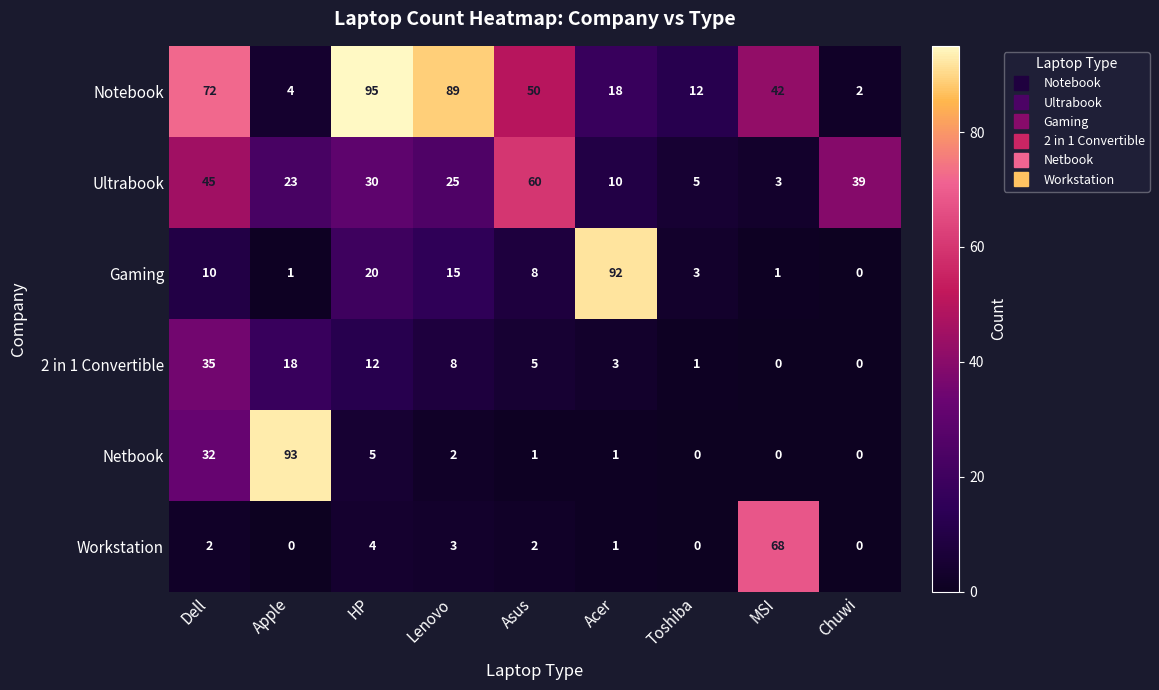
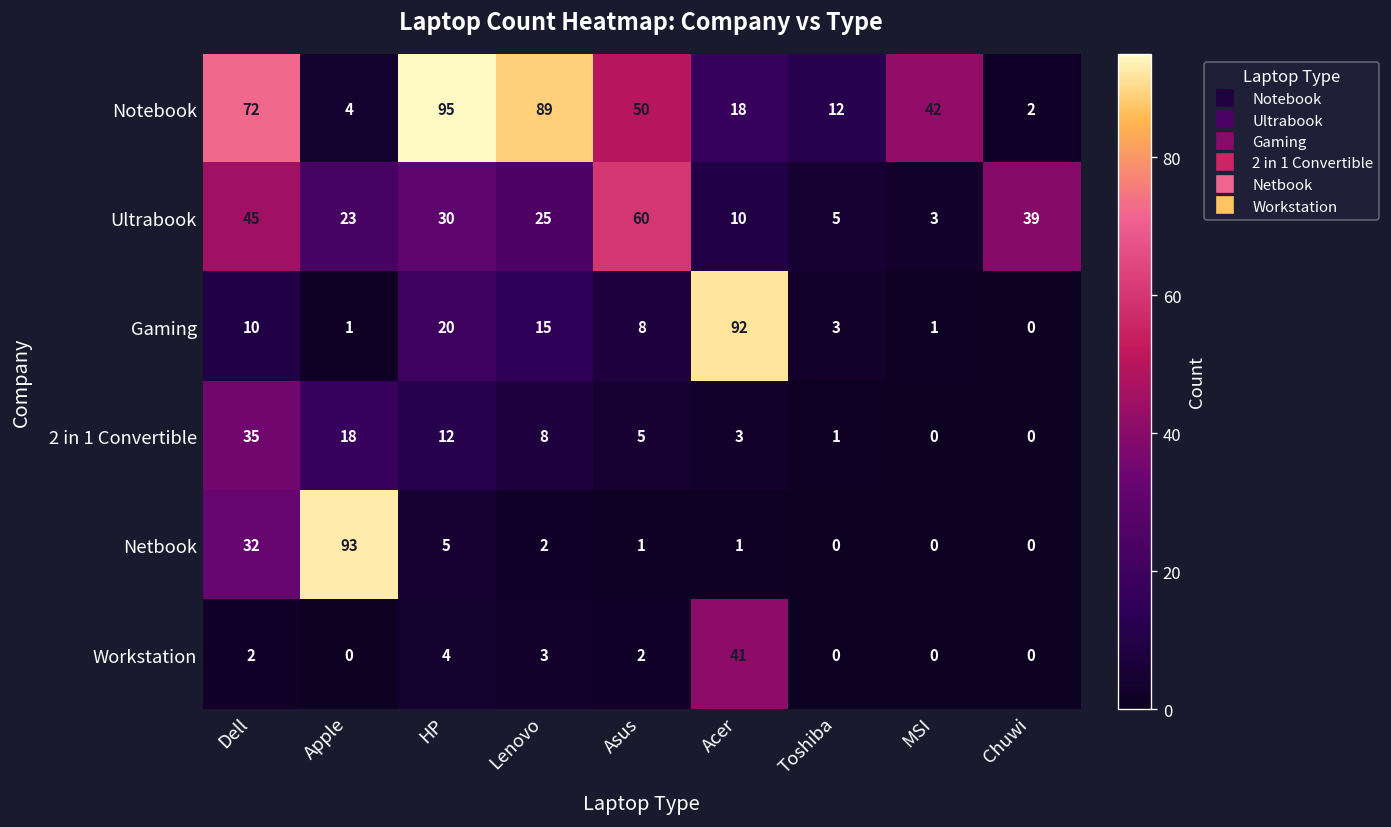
  {
    "Notebook": {
      "Dell": 72,
      "Apple": 4,
      "HP": 95,
      "Lenovo": 89,
      "Asus": 50,
      "Acer": 18,
      "Toshiba": 12,
      "MSI": 42,
      "Chuwi": 2
    },
    "Ultrabook": {
      "Dell": 45,
      "Apple": 23,
      "HP": 30,
      "Lenovo": 25,
      "Asus": 60,
      "Acer": 10,
      "Toshiba": 5,
      "MSI": 3,
      "Chuwi": 39
    },
    "Gaming": {
      "Dell": 10,
      "Apple": 1,
      "HP": 20,
      "Lenovo": 15,
      "Asus": 8,
      "Acer": 92,
      "Toshiba": 3,
      "MSI": 1,
      "Chuwi": 0
    },
    "2 in 1 Convertible": {
      "Dell": 35,
      "Apple": 18,
      "HP": 12,
      "Lenovo": 8,
      "Asus": 5,
      "Acer": 3,
      "Toshiba": 1,
      "MSI": 0,
      "Chuwi": 0
    },
    "Netbook": {
      "Dell": 32,
      "Apple": 93,
      "HP": 5,
      "Lenovo": 2,
      "Asus": 1,
      "Acer": 1,
      "Toshiba": 0,
      "MSI": 0,
      "Chuwi": 0
    },
    "Workstation": {
      "Dell": 2,
      "Apple": 0,
      "HP": 4,
      "Lenovo": 3,
      "Asus": 2,
-     "Acer": 1,
+     "Acer": 41,
      "Toshiba": 0,
-     "MSI": 68,
+     "MSI": 0,
      "Chuwi": 0
    }
  }
